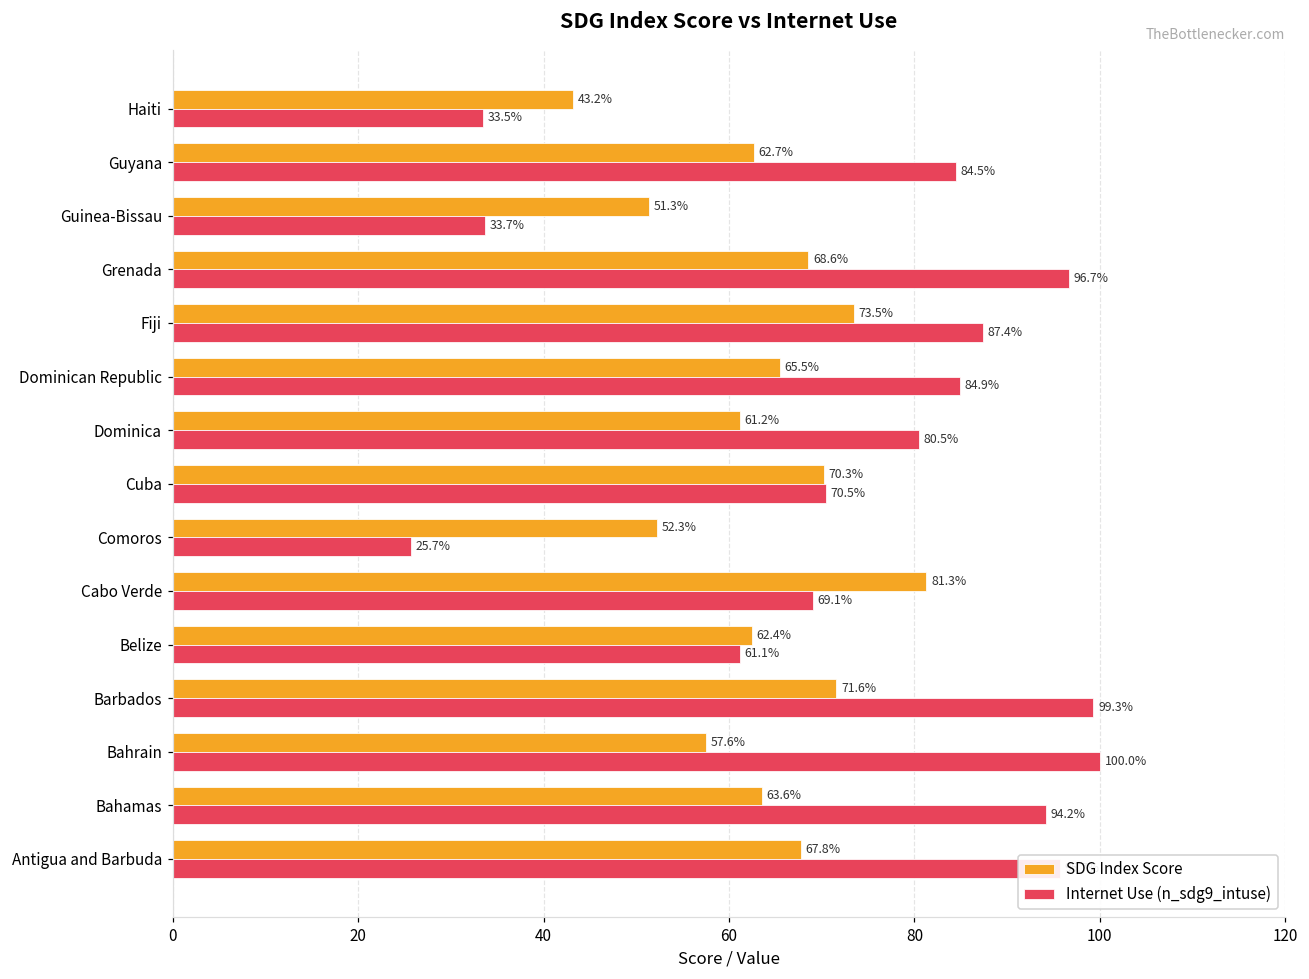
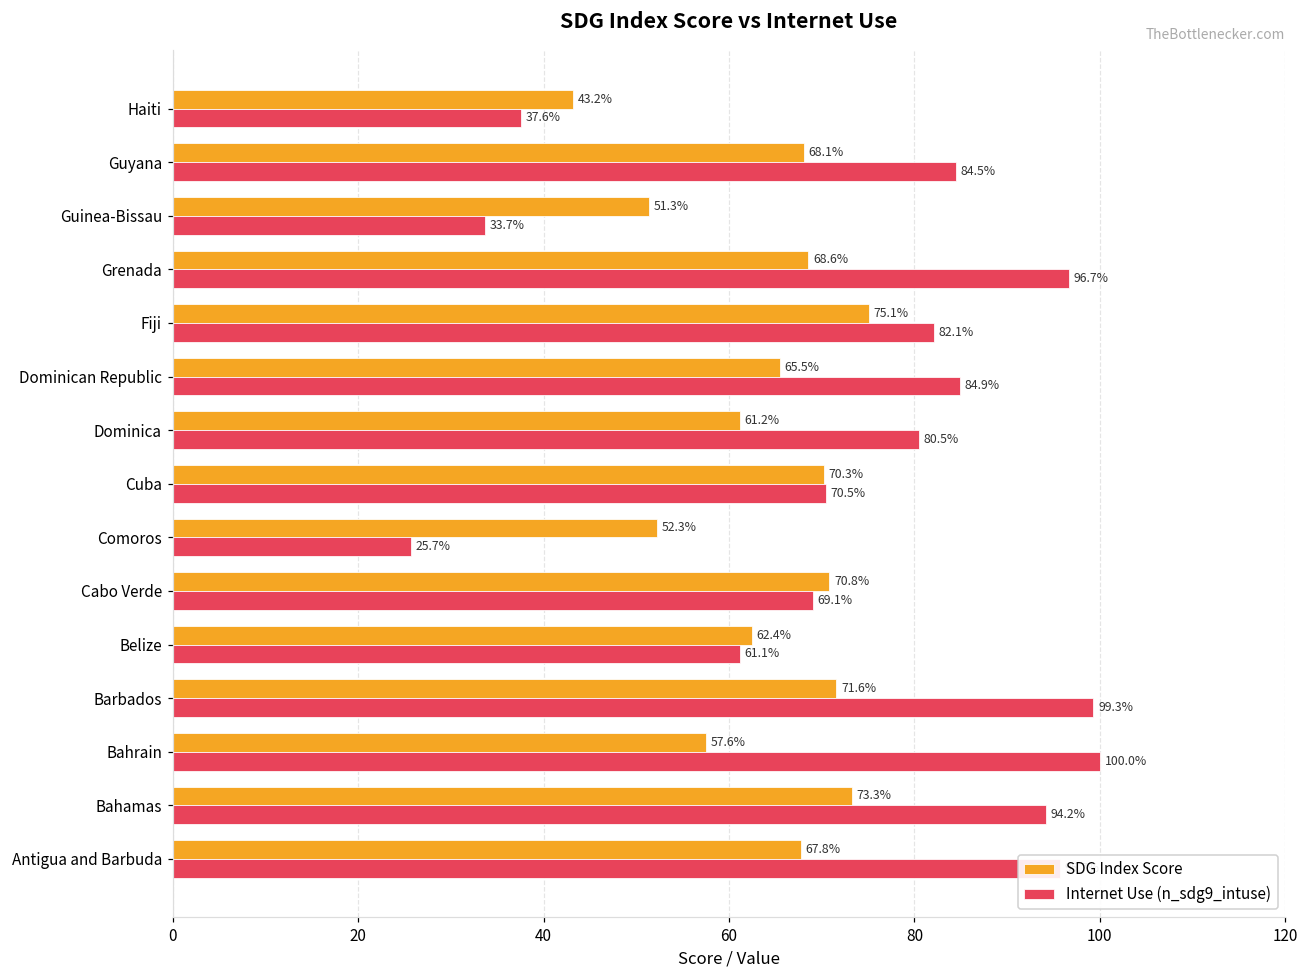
  {
    "SDG Index Score": {
      "Haiti": "43.2%",
-     "Guyana": "62.7%",
+     "Guyana": "68.1%",
      "Guinea-Bissau": "51.3%",
      "Grenada": "68.6%",
-     "Fiji": "73.5%",
+     "Fiji": "75.1%",
      "Dominican Republic": "65.5%",
      "Dominica": "61.2%",
      "Cuba": "70.3%",
      "Comoros": "52.3%",
-     "Cabo Verde": "81.3%",
+     "Cabo Verde": "70.8%",
      "Belize": "62.4%",
      "Barbados": "71.6%",
      "Bahrain": "57.6%",
-     "Bahamas": "63.6%",
+     "Bahamas": "73.3%",
      "Antigua and Barbuda": "67.8%"
    },
    "Internet Use (n_sdg9_intuse)": {
-     "Haiti": "33.5%",
+     "Haiti": "37.6%",
      "Guyana": "84.5%",
      "Guinea-Bissau": "33.7%",
      "Grenada": "96.7%",
-     "Fiji": "87.4%",
+     "Fiji": "82.1%",
      "Dominican Republic": "84.9%",
      "Dominica": "80.5%",
      "Cuba": "70.5%",
      "Comoros": "25.7%",
      "Cabo Verde": "69.1%",
      "Belize": "61.1%",
      "Barbados": "99.3%",
      "Bahrain": "100.0%",
      "Bahamas": "94.2%"
    }
  }
